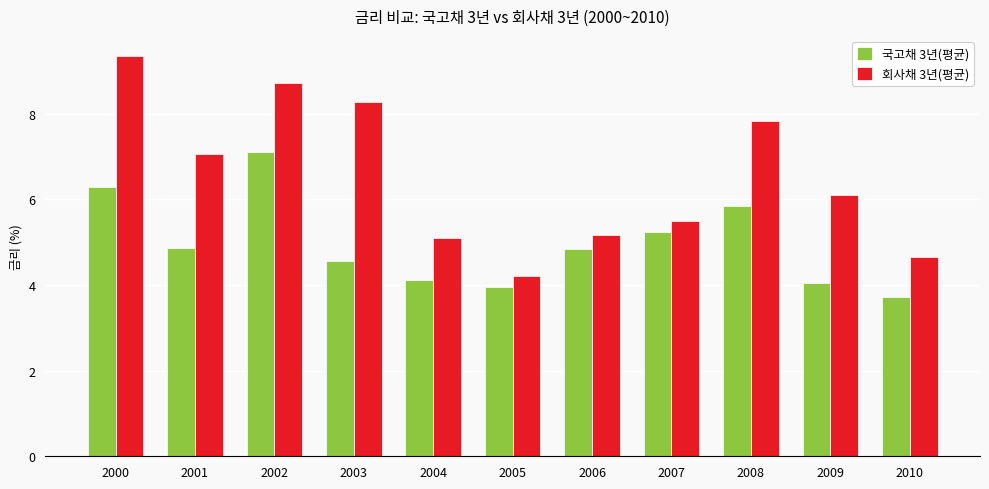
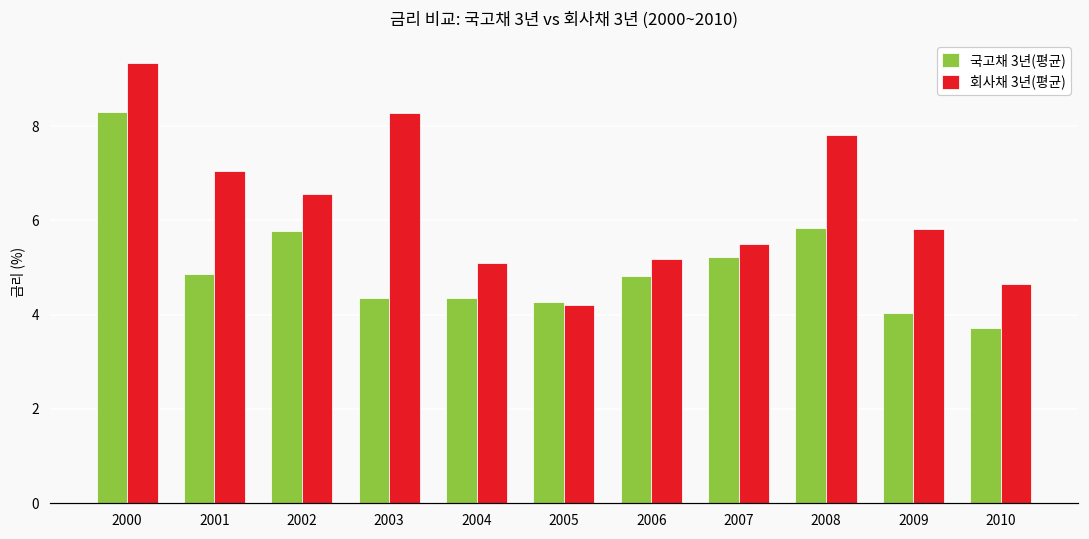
  {
    "국고채 3년(평균)": {
-     "2000": 6.3,
+     "2000": 8.3,
      "2001": 4.9,
-     "2002": 7.1,
-     "2003": 4.6,
-     "2004": 4.1,
-     "2005": 4.0,
+     "2002": 5.8,
+     "2003": 4.4,
+     "2004": 4.4,
+     "2005": 4.3,
      "2006": 4.8,
      "2007": 5.2,
      "2008": 5.8,
      "2009": 4.0,
      "2010": 3.7
    },
    "회사채 3년(평균)": {
      "2000": 9.4,
      "2001": 7.1,
-     "2002": 8.7,
+     "2002": 6.6,
      "2003": 8.3,
      "2004": 5.1,
      "2005": 4.2,
      "2006": 5.2,
      "2007": 5.5,
      "2008": 7.8,
-     "2009": 6.1,
+     "2009": 5.8,
      "2010": 4.7
    }
  }
